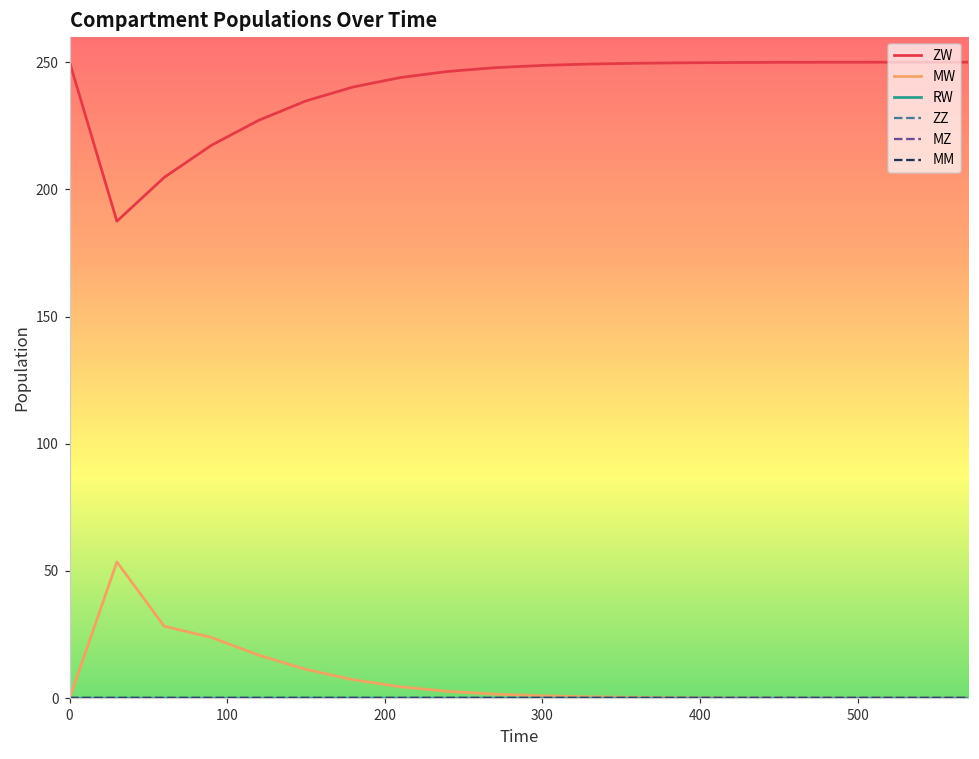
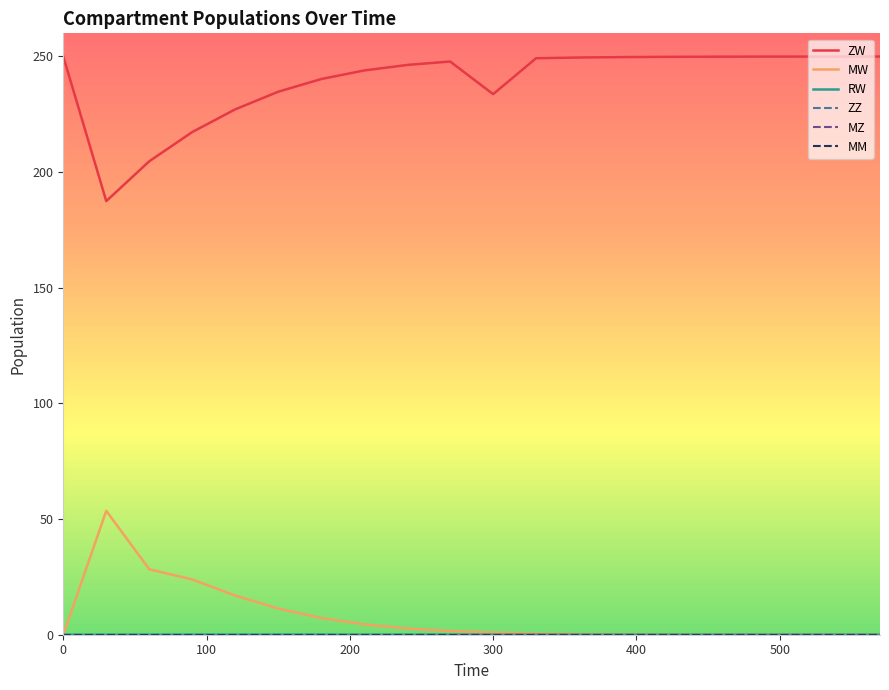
  {
    "ZW": {
      "0": 250,
-     "300": 249
+     "300": 234
    }
  }
